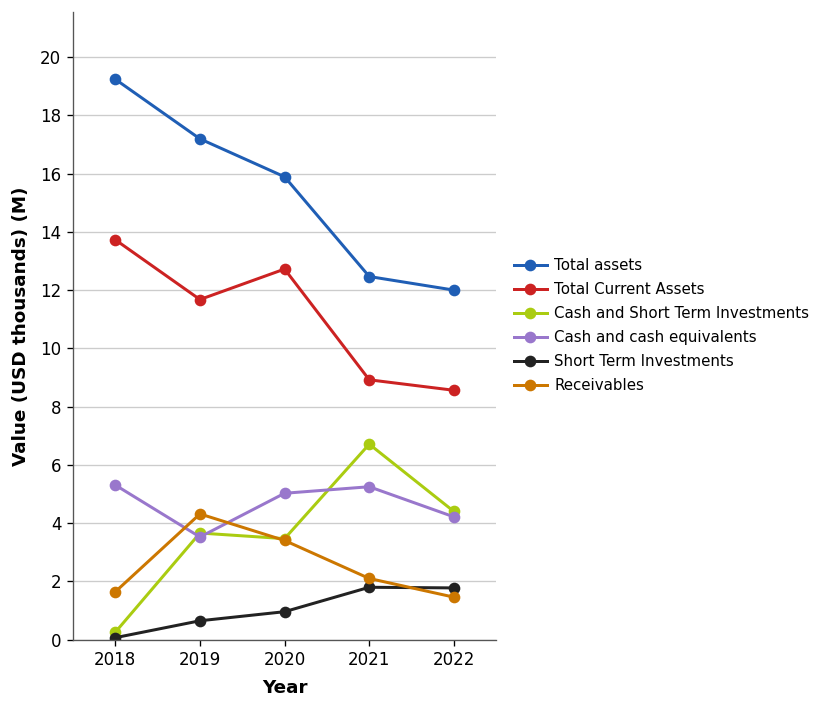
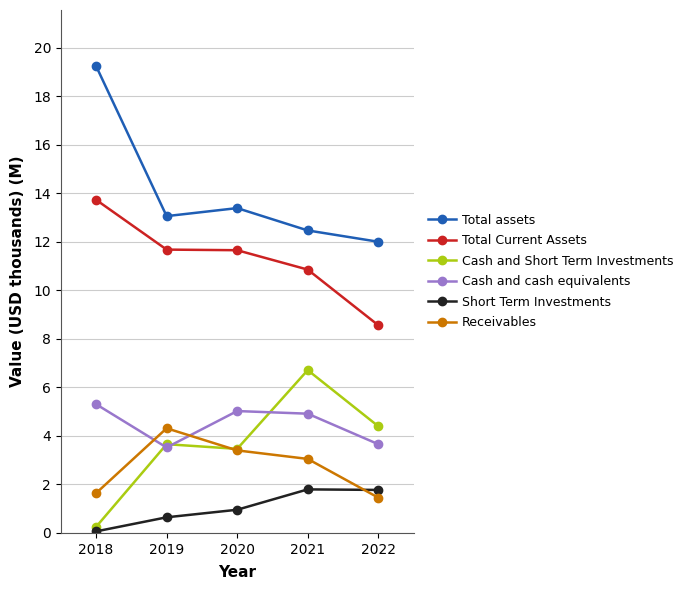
  {
    "Total assets": {
      "2018": 19.2,
-     "2019": 17.2,
-     "2020": 15.9,
+     "2019": 13.1,
+     "2020": 13.4,
      "2021": 12.5,
      "2022": 12.0
    },
    "Total Current Assets": {
      "2018": 13.7,
      "2019": 11.7,
-     "2020": 12.7,
-     "2021": 8.9,
+     "2020": 11.7,
+     "2021": 10.9,
      "2022": 8.6
    },
    "Cash and Short Term Investments": {
      "2018": 0.3,
      "2019": 3.7,
      "2021": 6.7,
      "2022": 4.4
    },
    "Cash and cash equivalents": {
      "2018": 5.3,
      "2019": 3.5,
      "2020": 5.0,
-     "2021": 5.2,
-     "2022": 4.2
+     "2021": 4.9,
+     "2022": 3.7
    },
    "Short Term Investments": {
      "2018": 0.1,
      "2019": 0.6,
      "2020": 1.0,
      "2021": 1.8,
      "2022": 1.8
    },
    "Receivables": {
      "2018": 1.6,
      "2019": 4.3,
-     "2021": 2.1,
+     "2021": 3.1,
      "2022": 1.5
    }
  }
